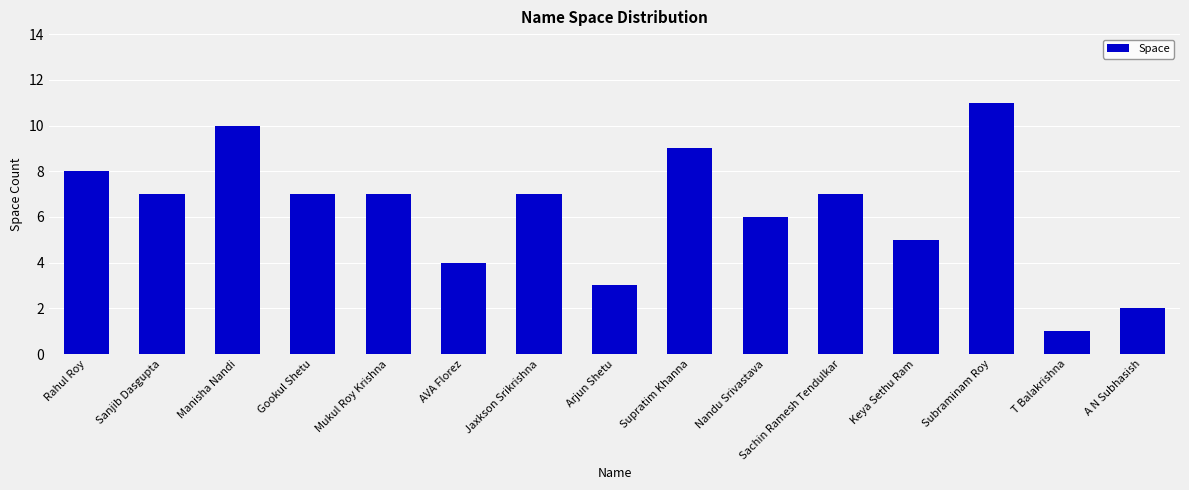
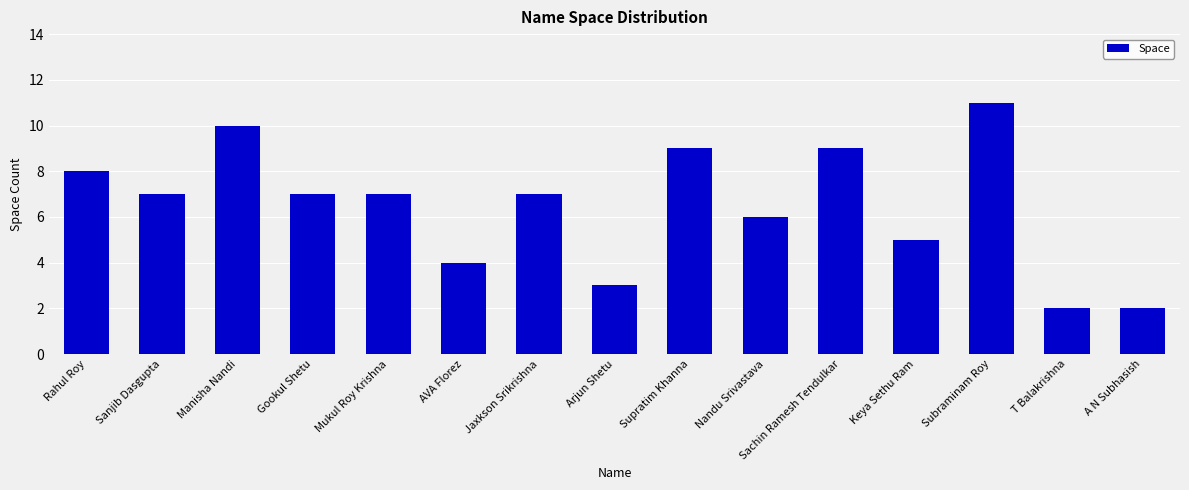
  {
    "Rahul Roy": 8,
    "Sanjib Dasgupta": 7,
    "Manisha Nandi": 10,
    "Gookul Shetu": 7,
    "Mukul Roy Krishna": 7,
    "AVA Florez": 4,
    "Jaxkson Srikrishna": 7,
    "Arjun Shetu": 3,
    "Supratim Khanna": 9,
    "Nandu Srivastava": 6,
-   "Sachin Ramesh Tendulkar": 7,
+   "Sachin Ramesh Tendulkar": 9,
    "Keya Sethu Ram": 5,
    "Subraminam Roy": 11,
-   "T Balakrishna": 1,
+   "T Balakrishna": 2,
    "A N Subhasish": 2
  }
